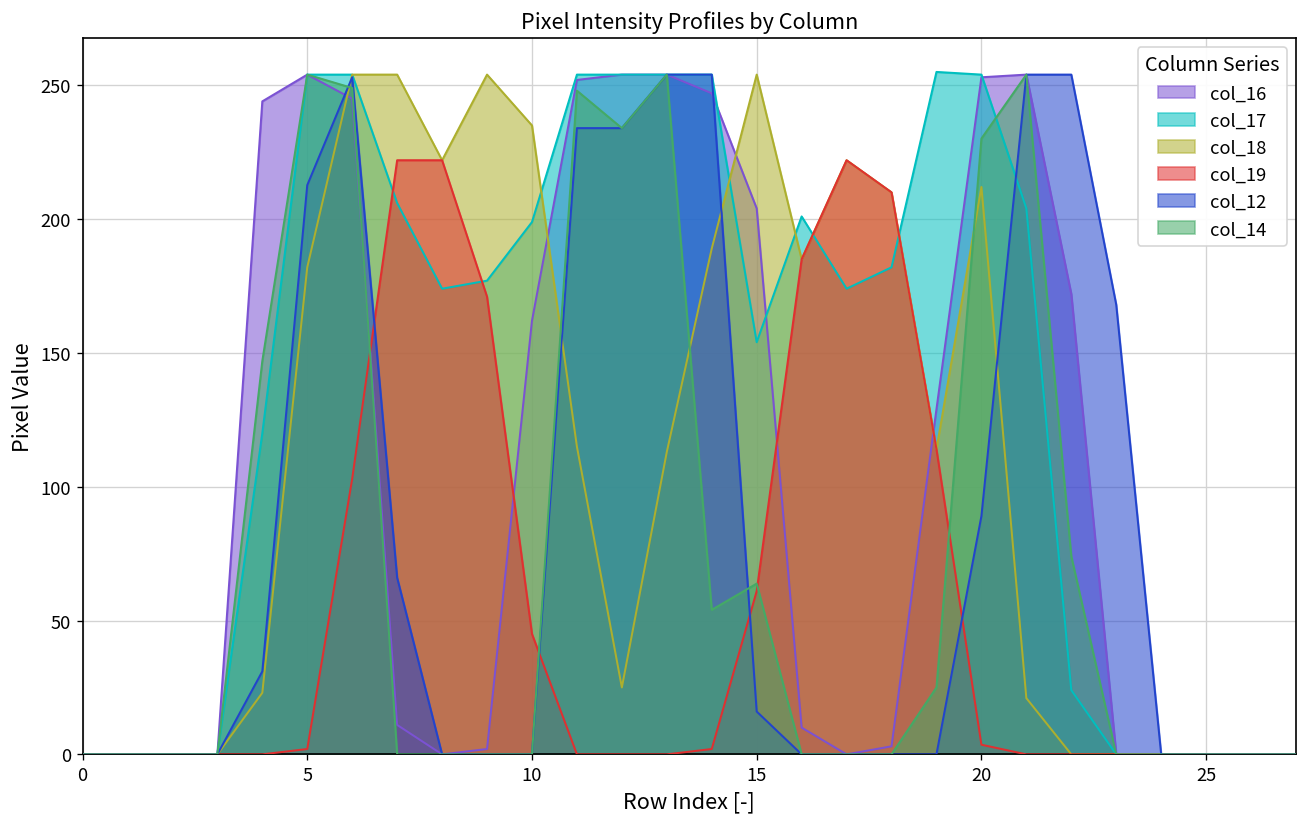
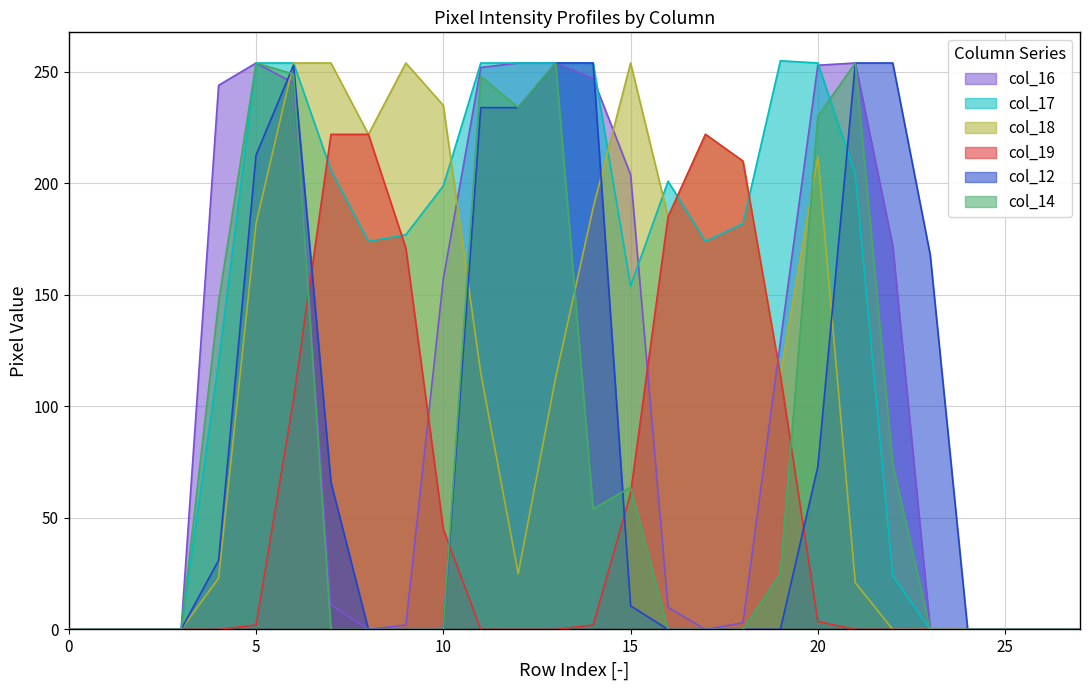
  {
    "col_16": {
-     "10": 162,
+     "10": 157,
      "15": 204
    },
    "col_17": {
      "10": 199,
      "15": 154
    },
    "col_18": {
      "5": 182,
      "10": 235,
      "15": 254,
      "20": 212
    },
    "col_19": {
      "5": 2,
      "10": 45,
      "15": 61,
      "20": 4
    },
    "col_12": {
      "5": 213,
-     "15": 16,
-     "20": 89
+     "15": 11,
+     "20": 73
    },
    "col_14": {
      "15": 64,
      "20": 230
    }
  }
